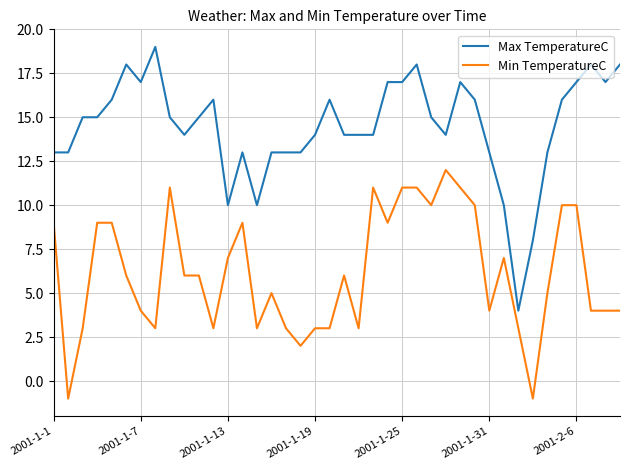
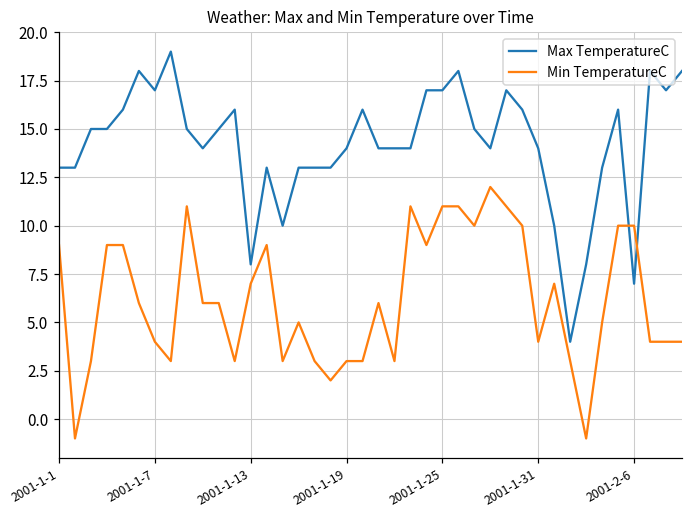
  {
    "Max TemperatureC": {
      "2001-1-1": 13,
      "2001-1-7": 17,
-     "2001-1-13": 10,
+     "2001-1-13": 8,
      "2001-1-19": 14,
      "2001-1-25": 17,
-     "2001-1-31": 13,
-     "2001-2-6": 17
+     "2001-1-31": 14,
+     "2001-2-6": 7
    },
    "Min TemperatureC": {
      "2001-1-1": 9,
      "2001-1-7": 4,
      "2001-1-13": 7,
      "2001-1-19": 3,
      "2001-1-25": 11,
      "2001-1-31": 4,
      "2001-2-6": 10
    }
  }
